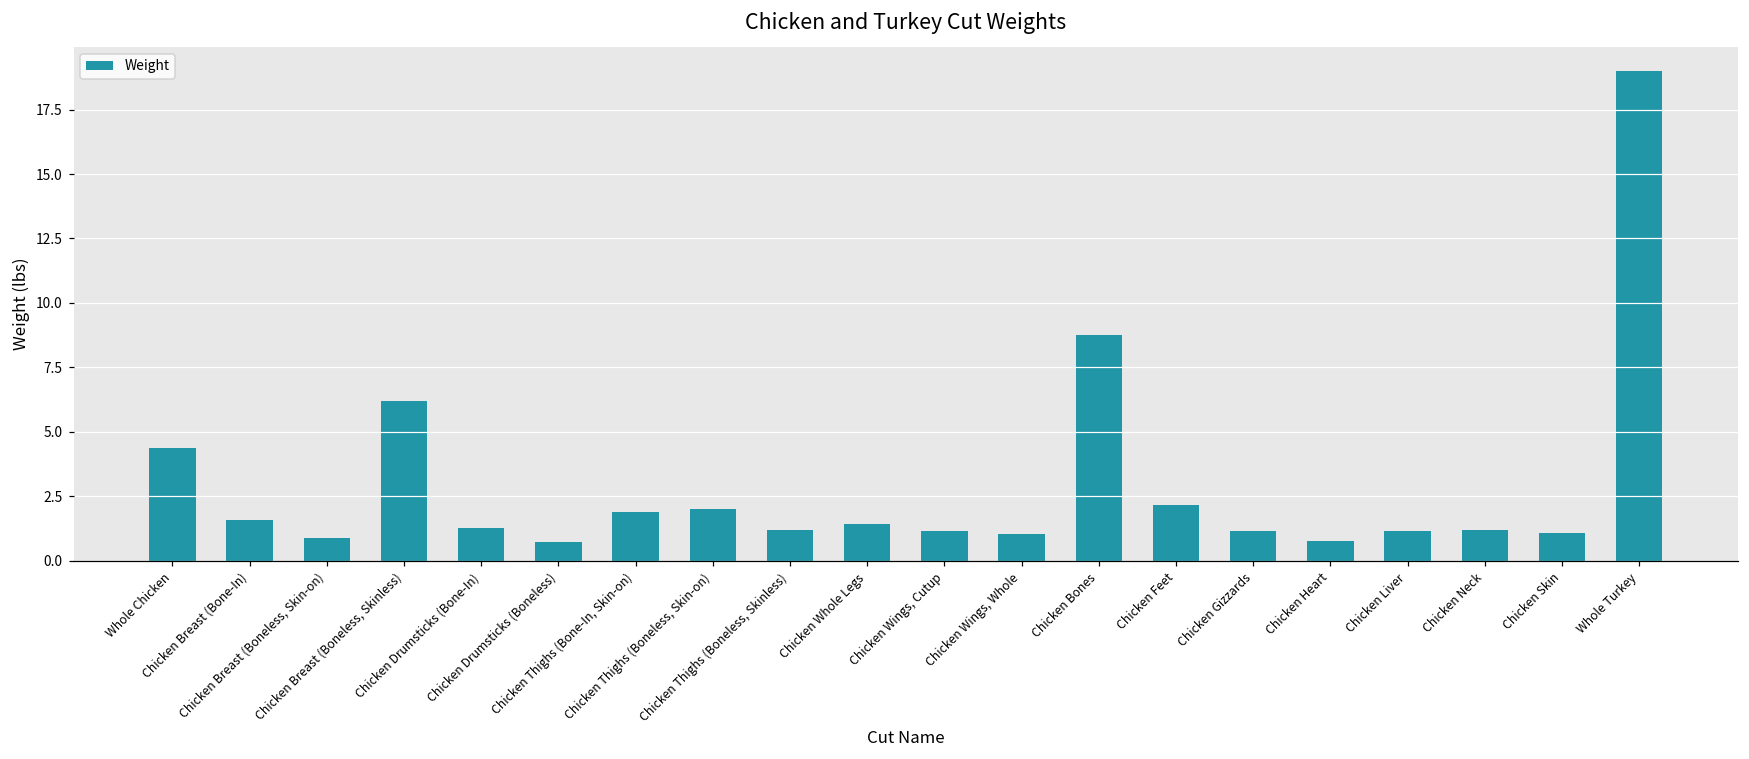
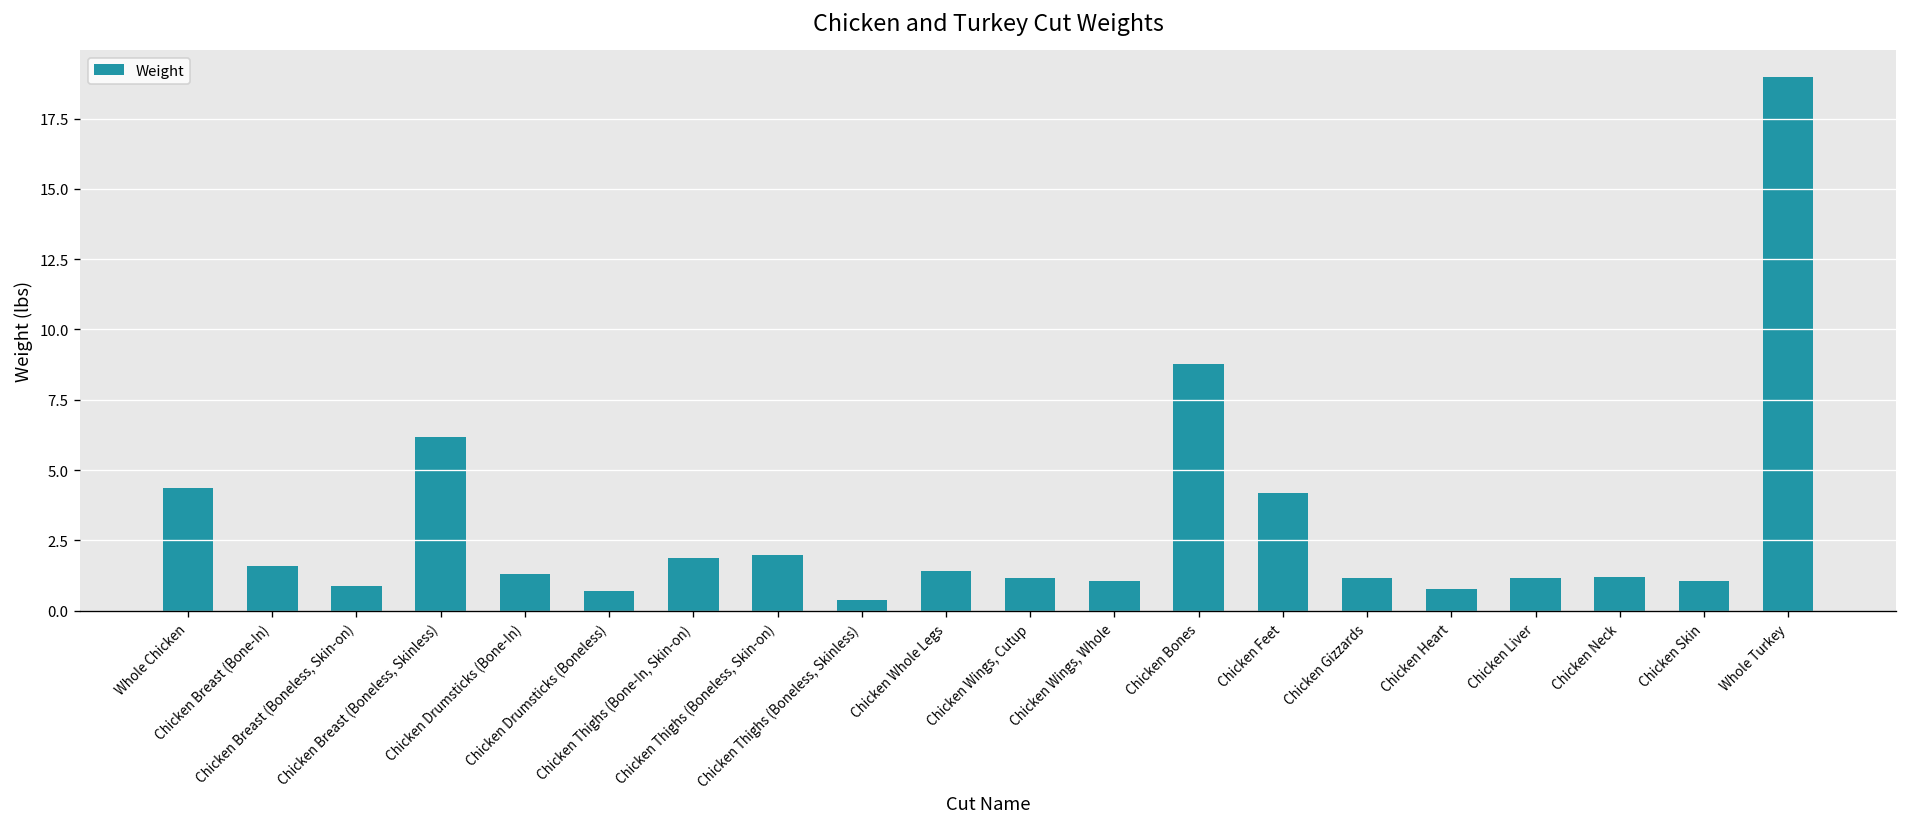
  {
    "Whole Chicken": 4.4,
    "Chicken Breast (Bone-In)": 1.6,
    "Chicken Breast (Boneless, Skin-on)": 0.9,
    "Chicken Breast (Boneless, Skinless)": 6.2,
    "Chicken Drumsticks (Bone-In)": 1.3,
    "Chicken Drumsticks (Boneless)": 0.7,
    "Chicken Thighs (Bone-In, Skin-on)": 1.9,
    "Chicken Thighs (Boneless, Skin-on)": 2.0,
-   "Chicken Thighs (Boneless, Skinless)": 1.2,
+   "Chicken Thighs (Boneless, Skinless)": 0.4,
    "Chicken Whole Legs": 1.4,
    "Chicken Wings, Cutup": 1.2,
    "Chicken Wings, Whole": 1.1,
    "Chicken Bones": 8.8,
-   "Chicken Feet": 2.2,
+   "Chicken Feet": 4.2,
    "Chicken Gizzards": 1.2,
    "Chicken Heart": 0.8,
    "Chicken Liver": 1.2,
    "Chicken Neck": 1.2,
    "Chicken Skin": 1.1,
    "Whole Turkey": 19.0
  }
